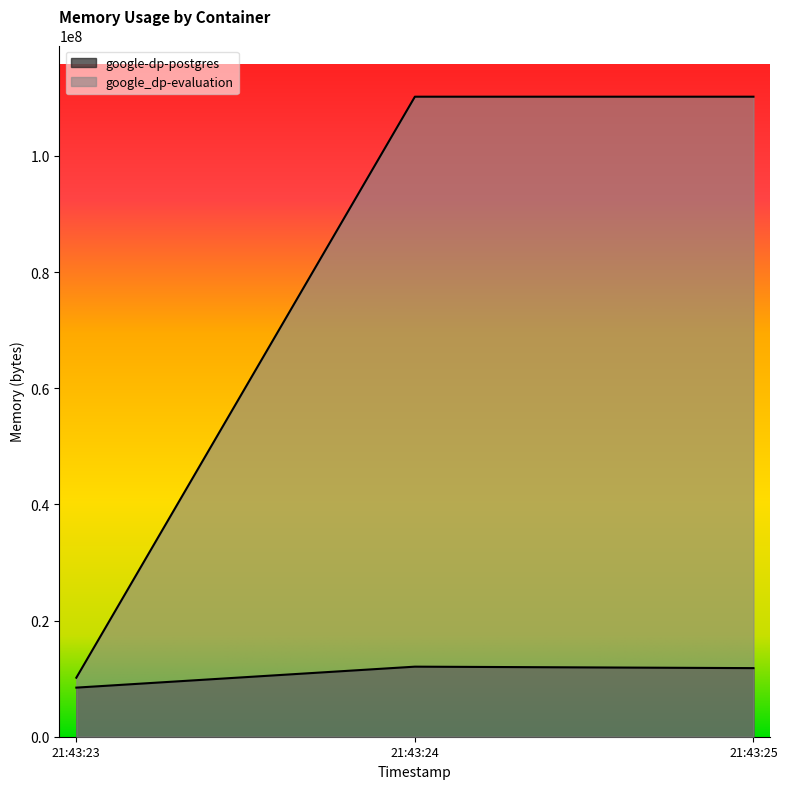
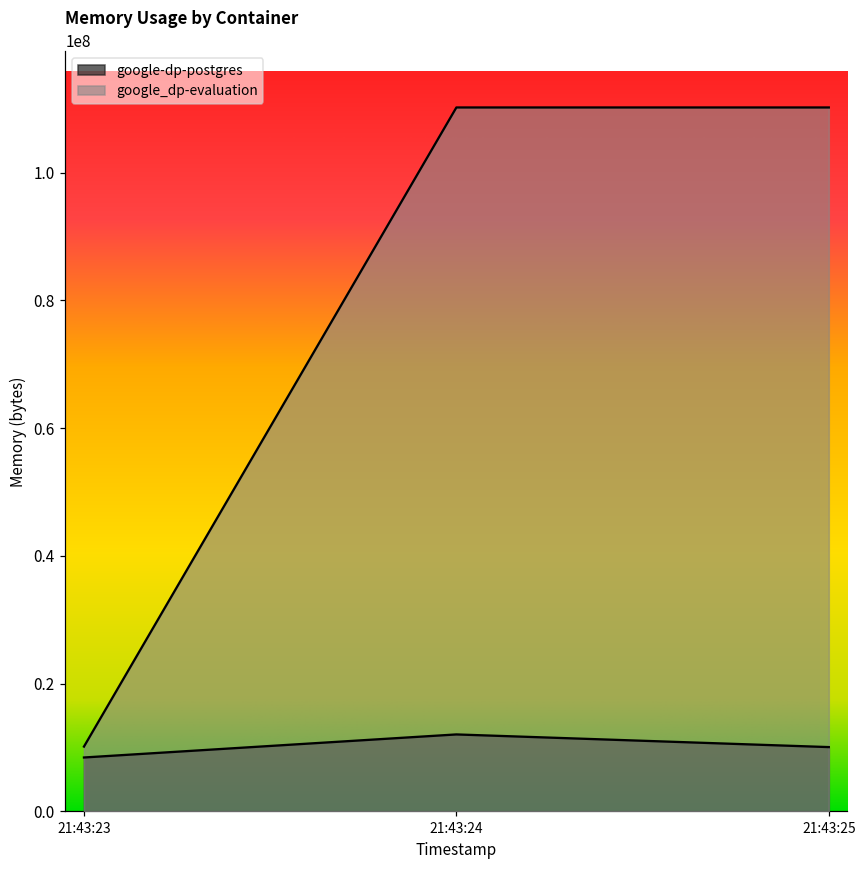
  {
    "google-dp-postgres": {
      "21:43:23": 8000000,
      "21:43:24": 12000000,
-     "21:43:25": 12000000
+     "21:43:25": 10000000
    },
    "google_dp-evaluation": {
      "21:43:23": 10000000,
      "21:43:24": 110000000,
      "21:43:25": 110000000
    }
  }
